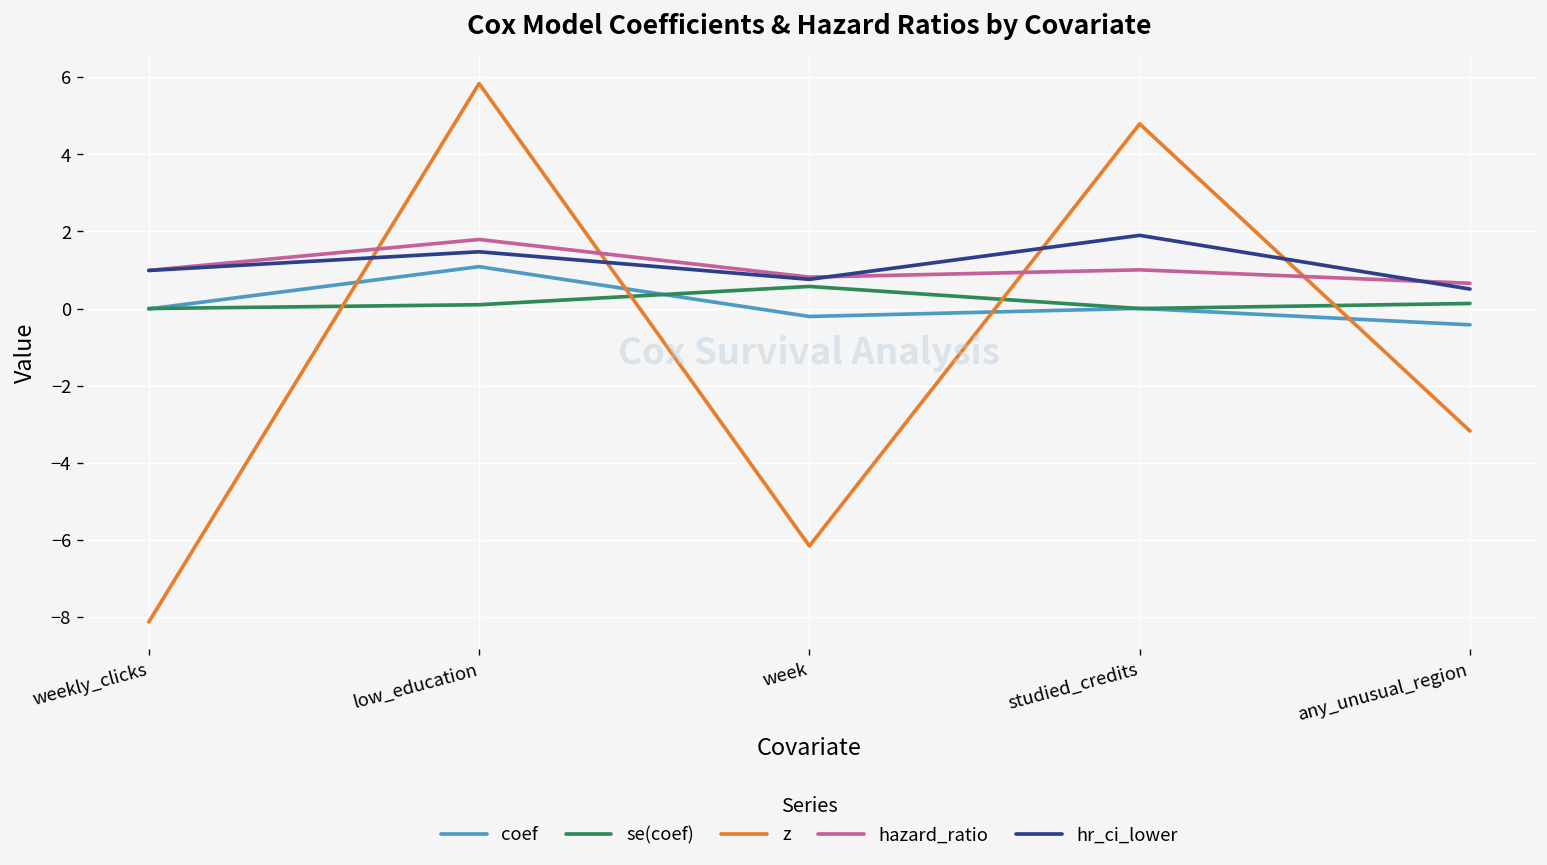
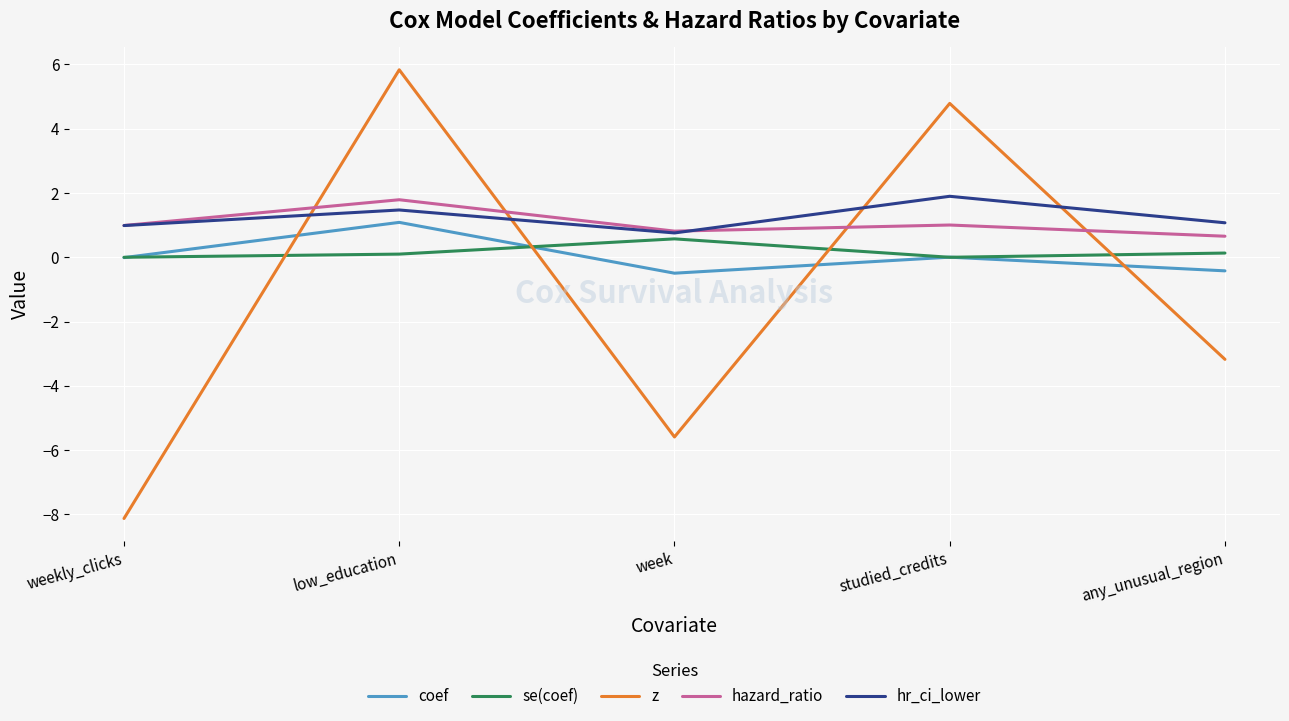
  {
    "coef": {
      "low_education": 1.1,
-     "week": -0.2,
+     "week": -0.5,
      "any_unusual_region": -0.4
    },
    "se(coef)": {
      "low_education": 0.1,
      "week": 0.6,
      "any_unusual_region": 0.1
    },
    "z": {
      "weekly_clicks": -8.1,
      "low_education": 5.8,
-     "week": -6.2,
+     "week": -5.6,
      "studied_credits": 4.8,
      "any_unusual_region": -3.2
    },
    "hazard_ratio": {
      "low_education": 1.8,
      "studied_credits": 1.0,
      "any_unusual_region": 0.7
    },
    "hr_ci_lower": {
      "low_education": 1.5,
      "studied_credits": 1.9,
-     "any_unusual_region": 0.5
+     "any_unusual_region": 1.1
    }
  }
